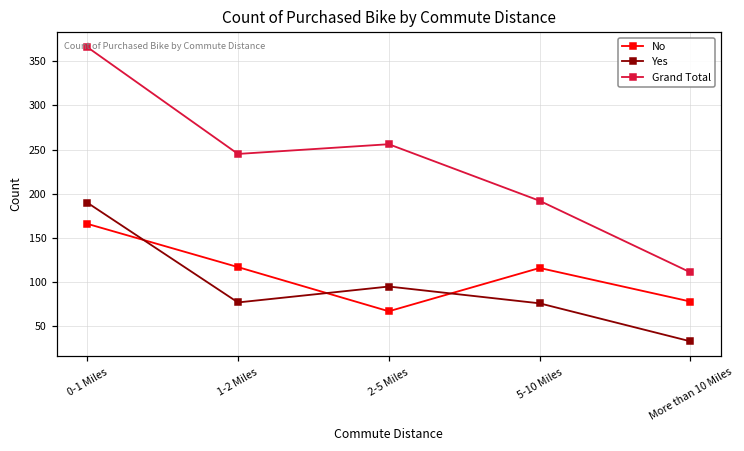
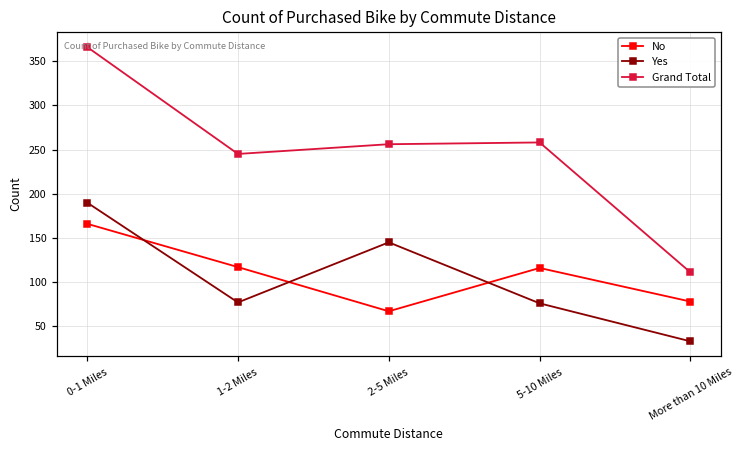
  {
    "No": {
      "0-1 Miles": 170,
      "1-2 Miles": 120,
      "2-5 Miles": 70,
      "5-10 Miles": 120,
      "More than 10 Miles": 80
    },
    "Yes": {
      "0-1 Miles": 190,
      "1-2 Miles": 80,
-     "2-5 Miles": 100,
+     "2-5 Miles": 150,
      "5-10 Miles": 80,
      "More than 10 Miles": 30
    },
    "Grand Total": {
      "0-1 Miles": 370,
      "1-2 Miles": 250,
      "2-5 Miles": 260,
-     "5-10 Miles": 190,
+     "5-10 Miles": 260,
      "More than 10 Miles": 110
    }
  }
